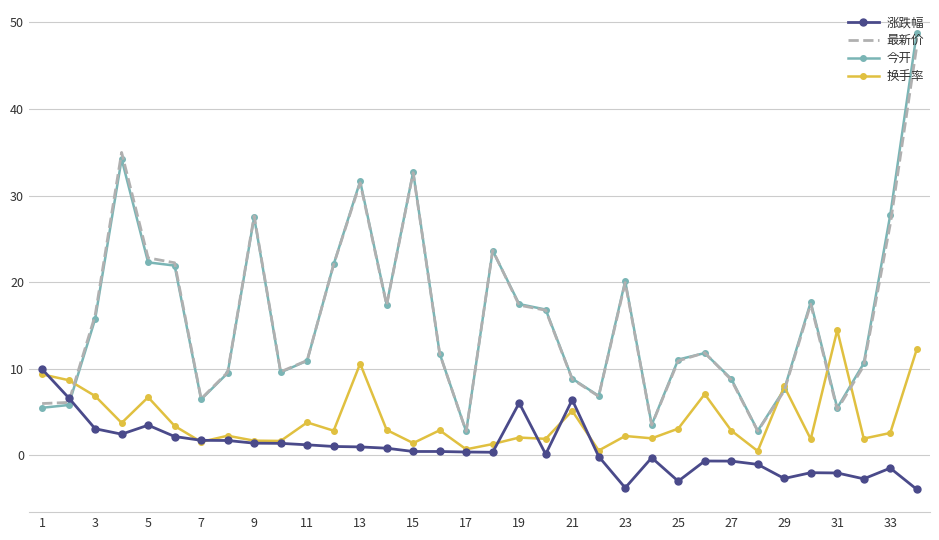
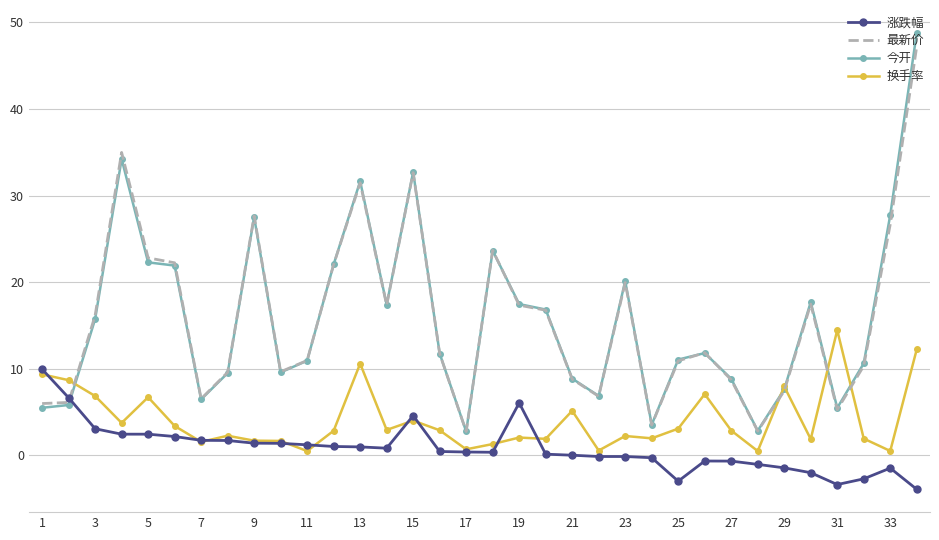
  {
    "涨跌幅": {
      "1": 10,
      "3": 3,
-     "5": 3,
+     "5": 2,
      "11": 1,
      "13": 1,
-     "15": 0,
+     "15": 5,
      "17": 0,
      "19": 6,
-     "21": 6,
-     "23": -4,
+     "21": 0,
+     "23": 0,
      "25": -3,
      "27": -1,
-     "29": -3,
-     "31": -2,
+     "29": -1,
+     "31": -3,
      "33": -1
    },
    "换手率": {
      "1": 9,
      "3": 7,
      "5": 7,
-     "11": 4,
+     "11": 0,
      "13": 11,
-     "15": 1,
+     "15": 4,
      "17": 1,
      "19": 2,
      "21": 5,
      "23": 2,
      "25": 3,
      "27": 3,
      "29": 8,
      "31": 14,
-     "33": 3
+     "33": 0
    }
  }
